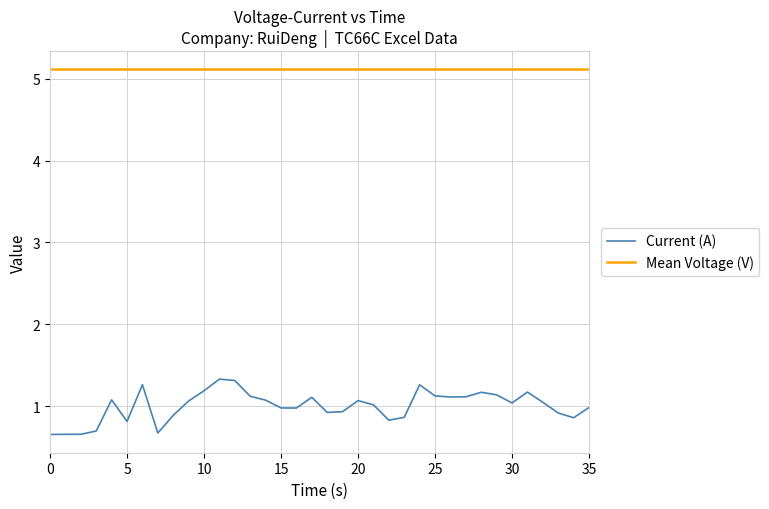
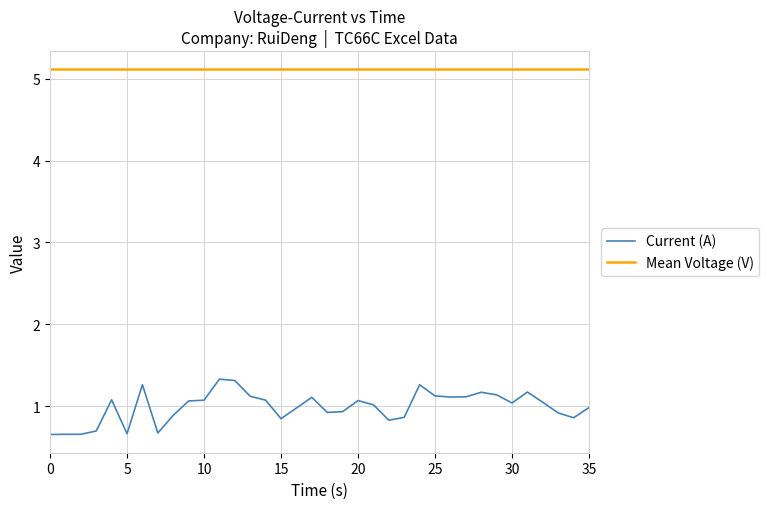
  {
    "0": 0.7,
-   "5": 0.8,
-   "10": 1.2,
-   "15": 1.0,
+   "5": 0.7,
+   "10": 1.1,
+   "15": 0.8,
    "20": 1.1,
    "25": 1.1,
    "30": 1.0,
    "35": 1.0
  }
